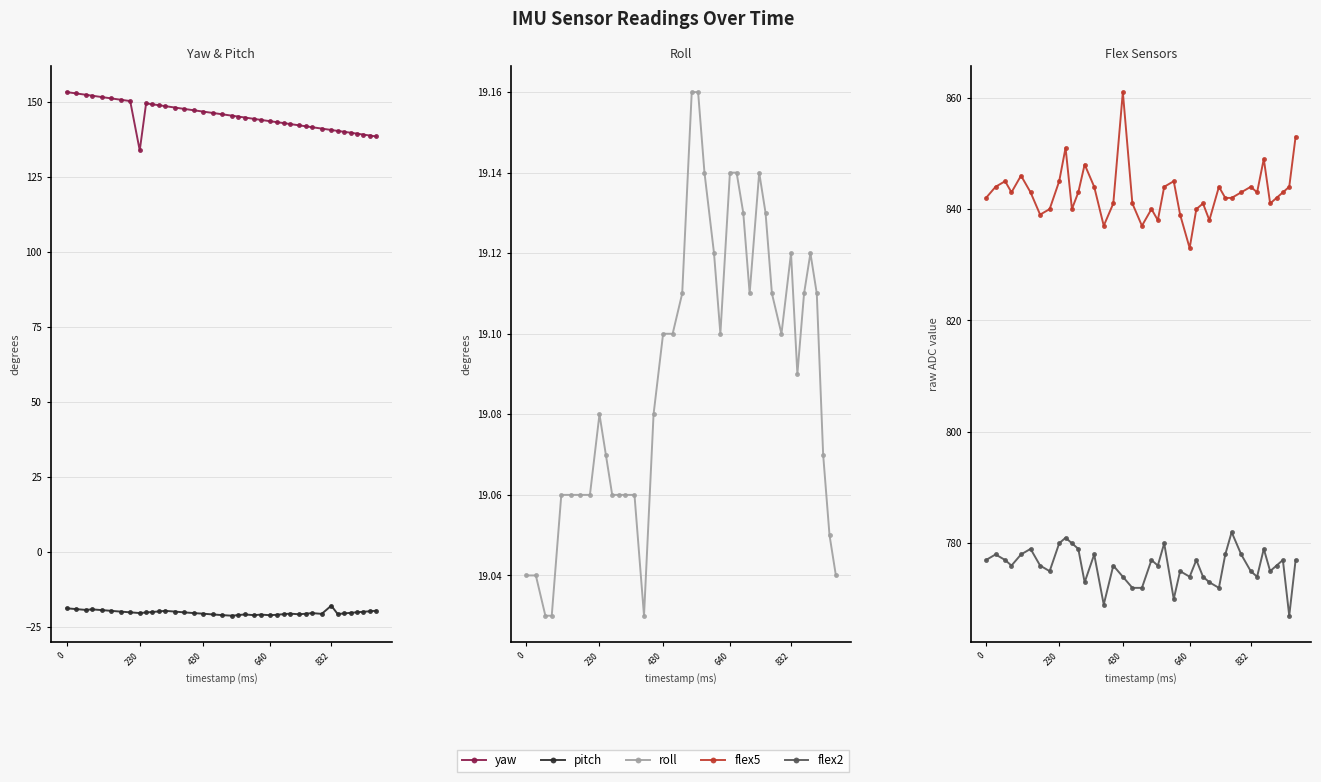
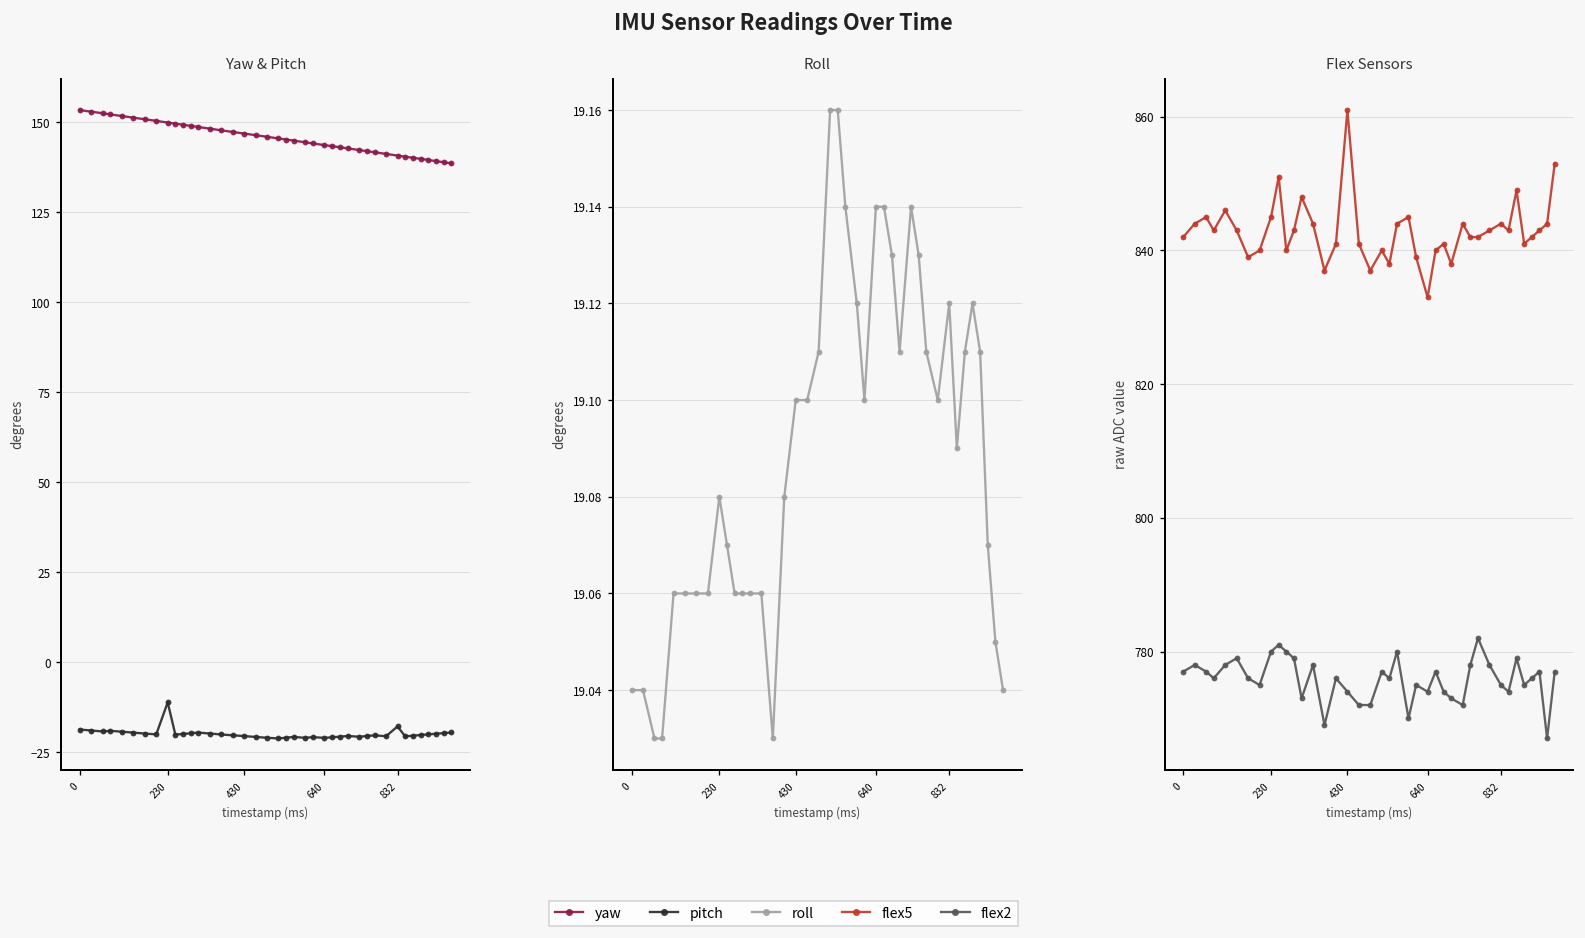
  {
    "Yaw & Pitch": {
      "yaw": {
        "0": 153,
-       "230": 134,
+       "230": 150,
        "430": 147,
        "640": 144,
        "832": 141
      },
      "pitch": {
        "0": -19,
-       "230": -20,
+       "230": -11,
        "430": -21,
        "640": -21,
        "832": -18
      }
    },
    "Roll": {
      "0": 19.040,
      "230": 19.080,
      "430": 19.100,
      "640": 19.140,
      "832": 19.120
    },
    "Flex Sensors": {
      "flex5": {
        "0": 842,
        "230": 845,
        "430": 861,
        "640": 833,
        "832": 844
      },
      "flex2": {
        "0": 777,
        "230": 780,
        "430": 774,
        "640": 774,
        "832": 775
      }
    }
  }
